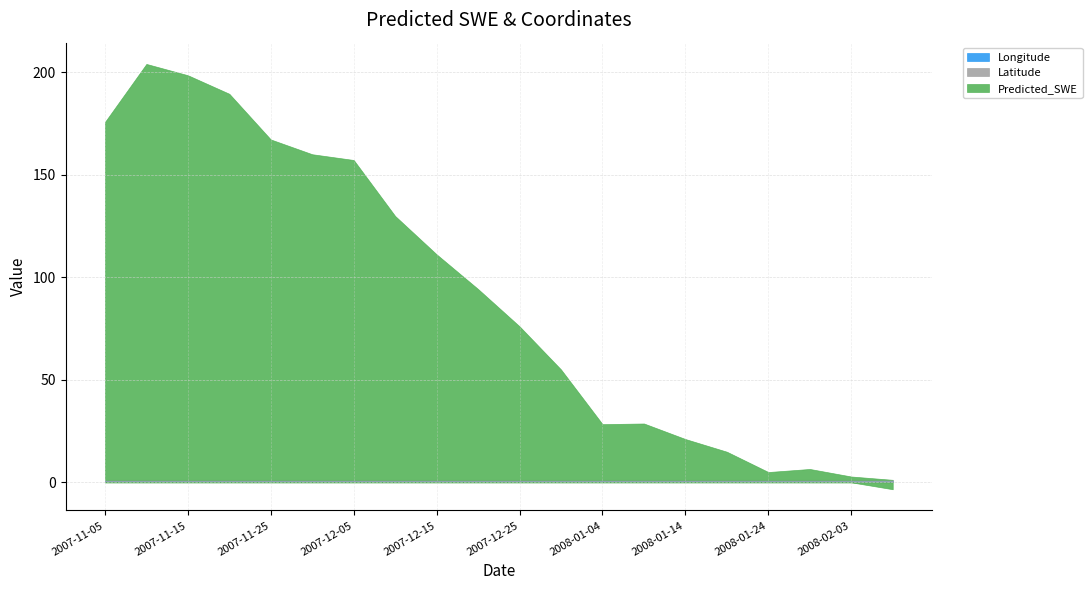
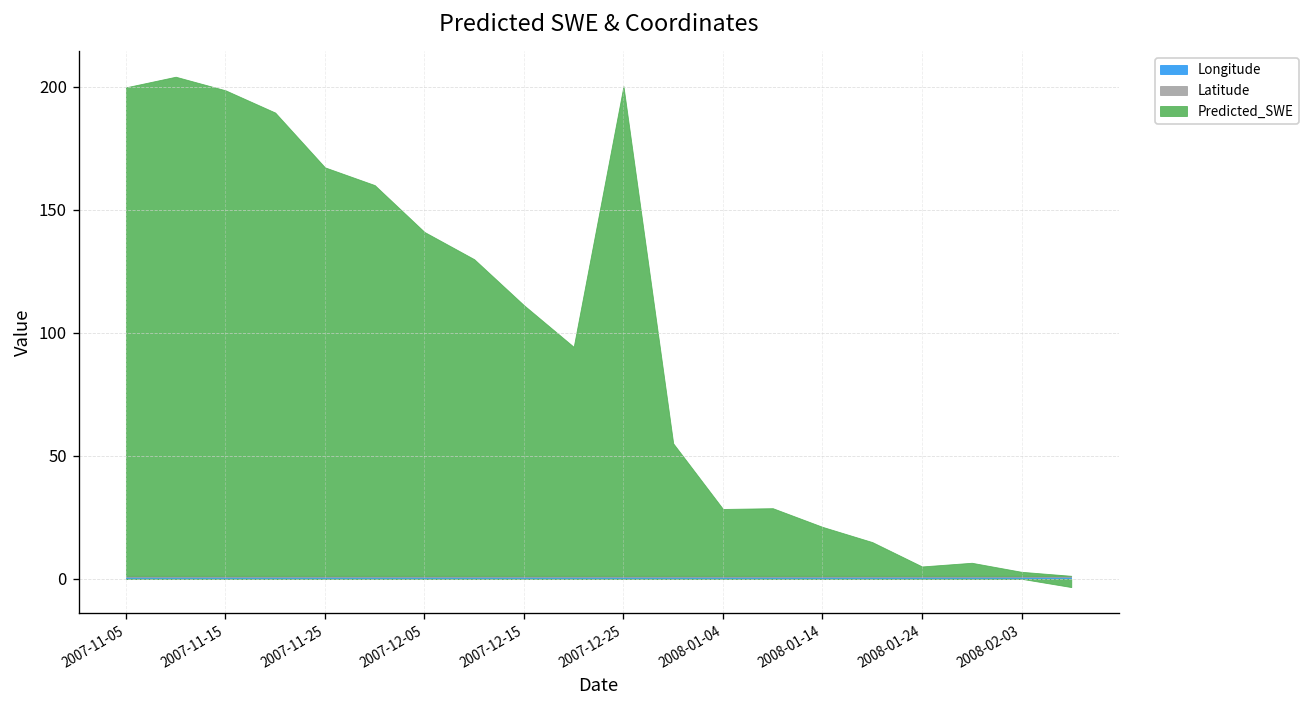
  {
    "Predicted_SWE": {
-     "2007-11-05": 174,
+     "2007-11-05": 198,
      "2007-11-15": 197,
      "2007-11-25": 166,
-     "2007-12-05": 156,
+     "2007-12-05": 140,
      "2007-12-15": 110,
-     "2007-12-25": 75,
+     "2007-12-25": 199,
      "2008-01-04": 27,
      "2008-01-14": 20,
      "2008-01-24": 4,
      "2008-02-03": 2
    }
  }
